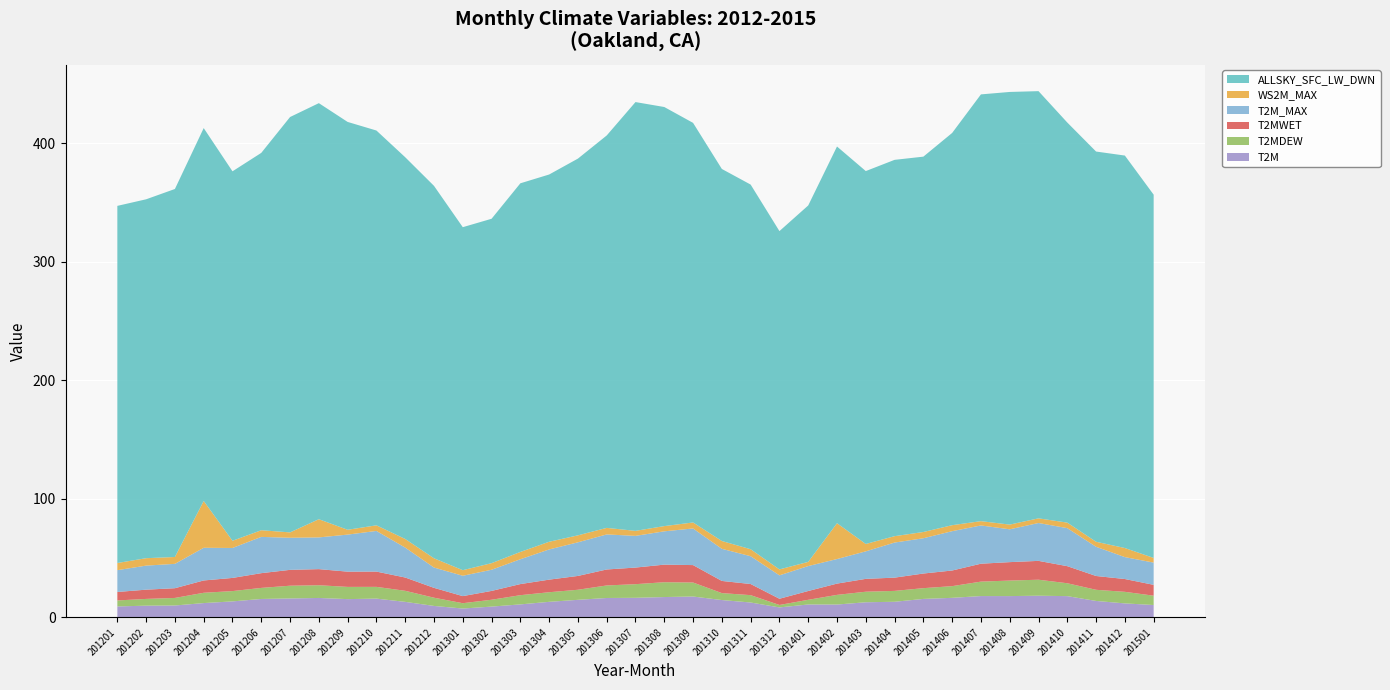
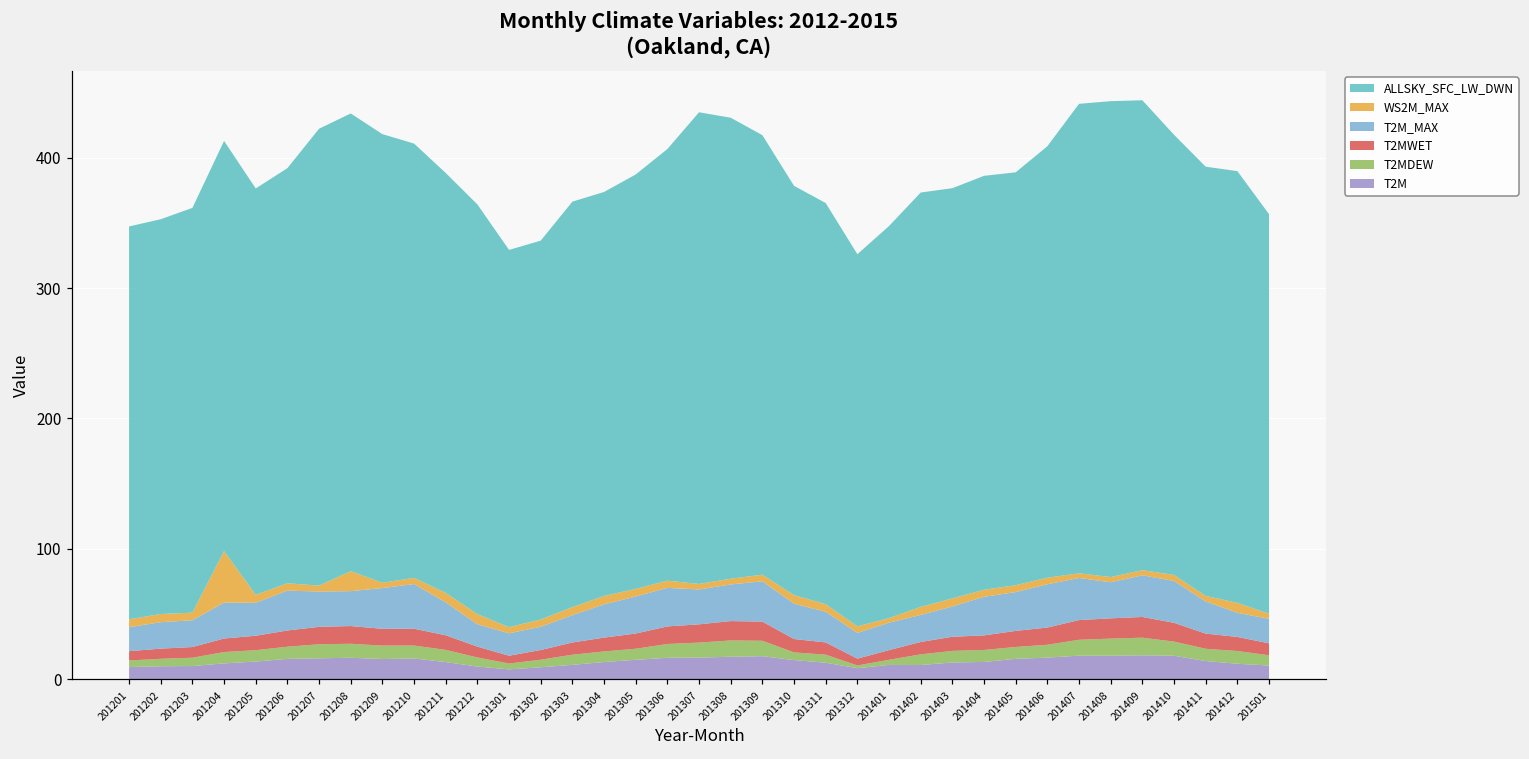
  {
    "T2MDEW": {
      "201201": 5,
      "201202": 6,
      "201203": 6,
      "201204": 9,
      "201205": 9,
      "201206": 9,
      "201207": 11,
      "201208": 11,
      "201209": 10,
      "201210": 10,
      "201211": 9,
      "201212": 7,
      "201301": 5,
      "201302": 6,
      "201303": 8,
      "201304": 8,
      "201305": 8,
      "201306": 11,
      "201307": 12,
      "201308": 13,
      "201309": 12,
      "201310": 6,
      "201311": 6,
      "201401": 4,
      "201402": 8,
      "201403": 9,
      "201404": 9,
      "201405": 9,
      "201406": 10,
      "201407": 12,
      "201408": 13,
      "201409": 14,
      "201410": 11,
      "201411": 9,
      "201412": 10,
      "201501": 8
    },
    "T2MWET": {
      "201201": 7,
      "201202": 8,
      "201203": 8,
      "201204": 10,
      "201205": 11,
      "201206": 12,
      "201207": 13,
      "201208": 14,
      "201209": 13,
      "201210": 13,
      "201211": 11,
      "201212": 8,
      "201301": 6,
      "201302": 7,
      "201303": 9,
      "201304": 11,
      "201305": 12,
      "201306": 13,
      "201307": 14,
      "201308": 15,
      "201309": 15,
      "201310": 10,
      "201311": 9,
      "201312": 5,
      "201401": 7,
      "201402": 10,
      "201403": 11,
      "201404": 11,
      "201405": 12,
      "201406": 13,
      "201407": 15,
      "201408": 16,
      "201409": 16,
      "201410": 14,
      "201411": 12,
      "201412": 11,
      "201501": 9
    },
    "WS2M_MAX": {
      "201201": 6,
      "201202": 6,
      "201203": 6,
      "201204": 40,
      "201205": 6,
      "201206": 6,
      "201207": 5,
      "201208": 15,
      "201209": 4,
      "201210": 5,
      "201211": 7,
      "201212": 8,
      "201301": 5,
      "201302": 6,
      "201303": 6,
      "201304": 6,
      "201305": 6,
      "201306": 6,
      "201307": 4,
      "201308": 4,
      "201309": 5,
      "201310": 7,
      "201311": 6,
      "201312": 5,
      "201401": 4,
-     "201402": 30,
+     "201402": 6,
      "201403": 6,
      "201404": 5,
      "201405": 5,
      "201406": 5,
      "201407": 4,
      "201408": 4,
      "201409": 4,
      "201410": 5,
      "201411": 4,
      "201412": 8,
      "201501": 4
    }
  }
